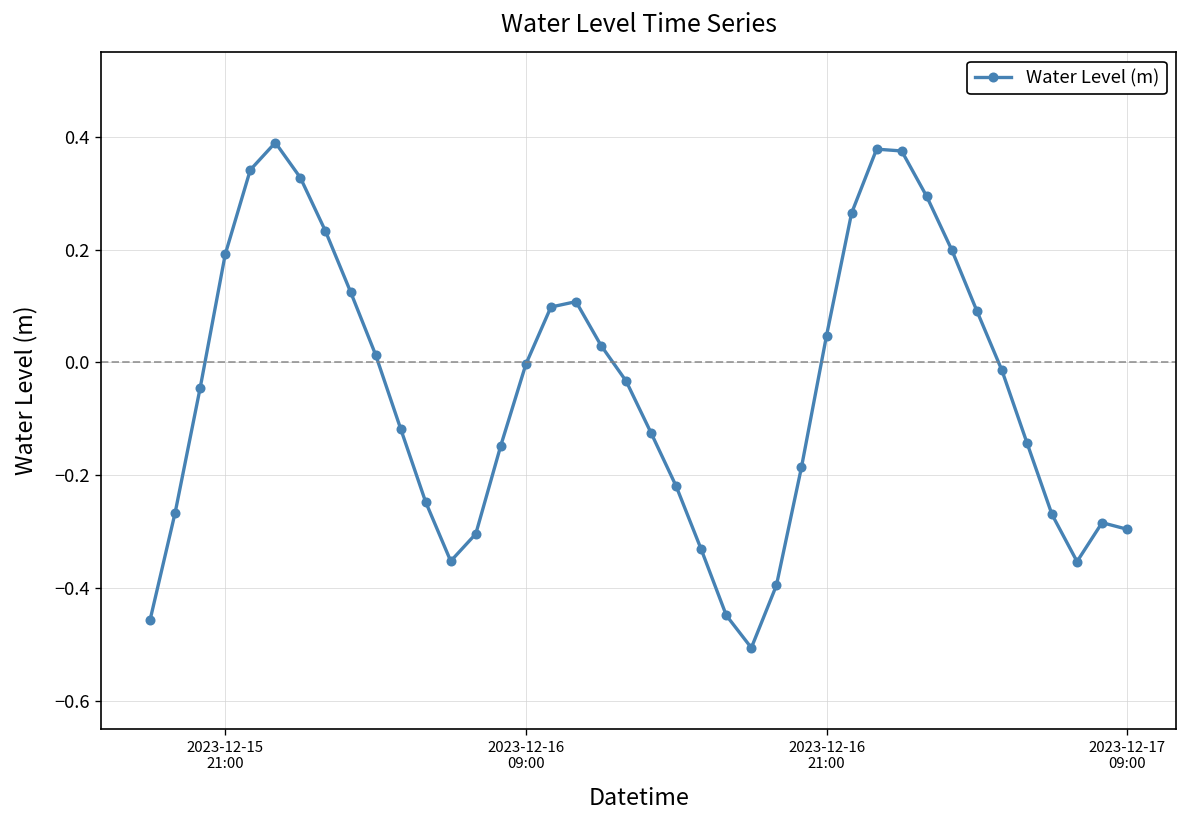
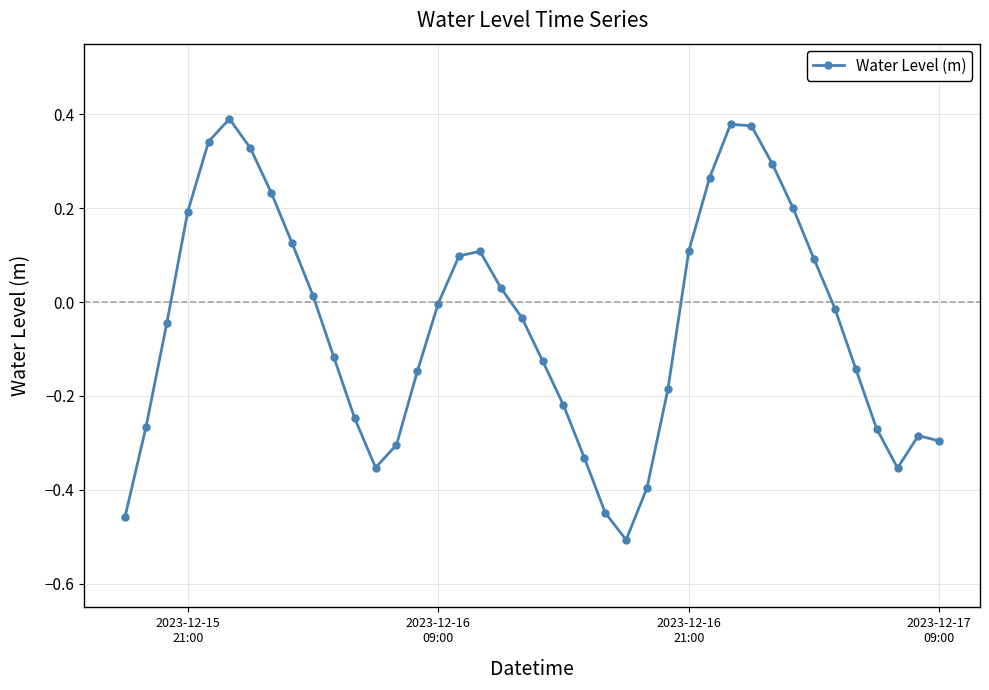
  {
    "2023-12-15 21:00": 0.19,
    "2023-12-16 09:00": 0.00,
-   "2023-12-16 21:00": 0.05,
+   "2023-12-16 21:00": 0.11,
    "2023-12-17 09:00": -0.30
  }
